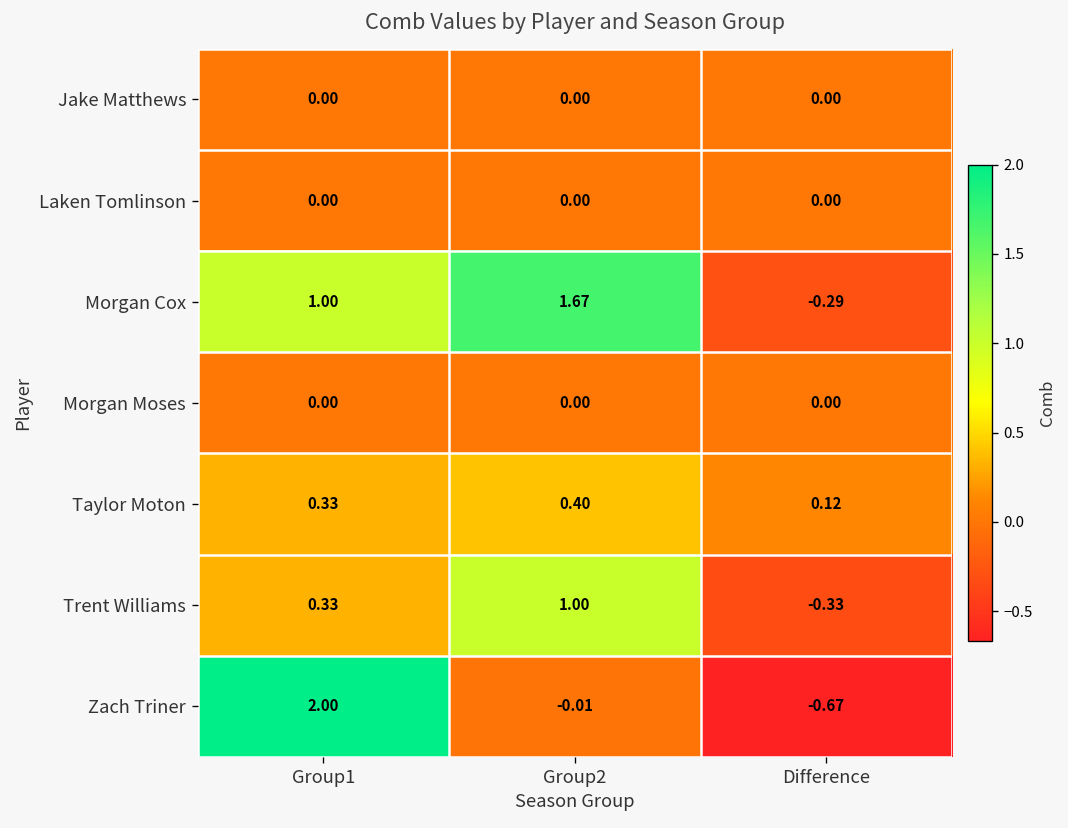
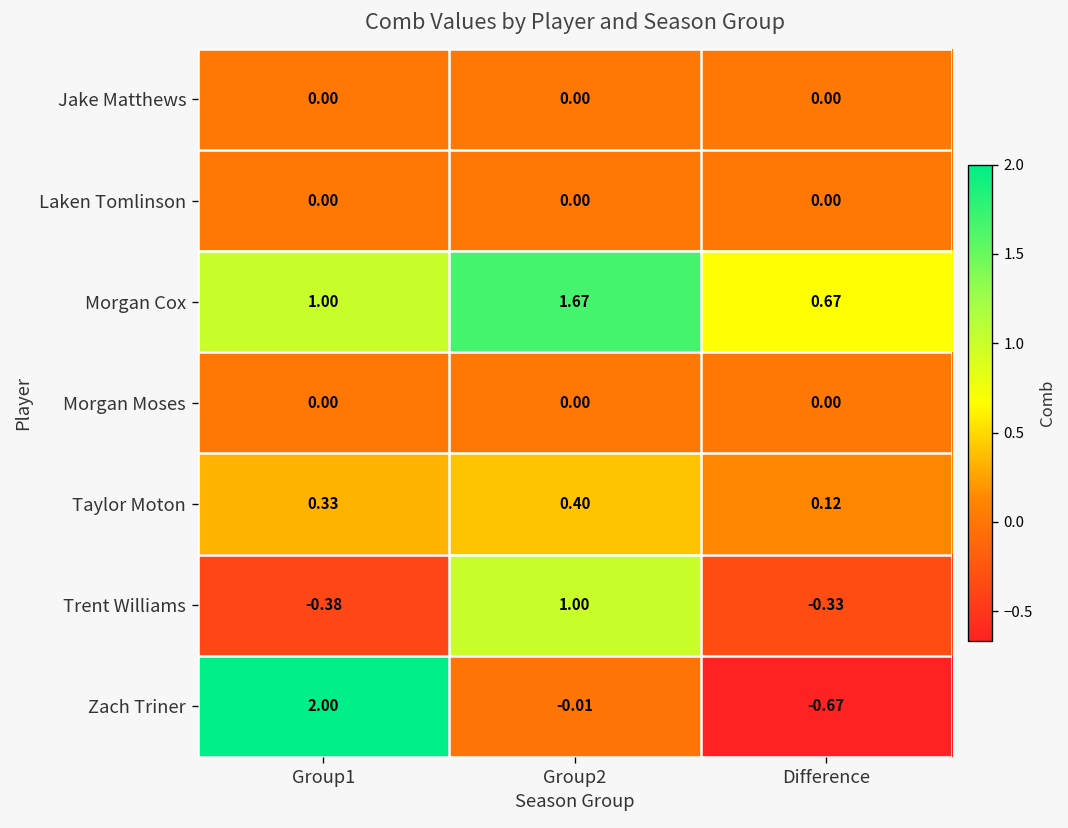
  {
    "Jake Matthews": {
      "Group1": 0.00,
      "Group2": 0.00,
      "Difference": 0.00
    },
    "Laken Tomlinson": {
      "Group1": 0.00,
      "Group2": 0.00,
      "Difference": 0.00
    },
    "Morgan Cox": {
      "Group1": 1.00,
      "Group2": 1.67,
-     "Difference": -0.29
+     "Difference": 0.67
    },
    "Morgan Moses": {
      "Group1": 0.00,
      "Group2": 0.00,
      "Difference": 0.00
    },
    "Taylor Moton": {
      "Group1": 0.33,
      "Group2": 0.40,
      "Difference": 0.12
    },
    "Trent Williams": {
-     "Group1": 0.33,
+     "Group1": -0.38,
      "Group2": 1.00,
      "Difference": -0.33
    },
    "Zach Triner": {
      "Group1": 2.00,
      "Group2": -0.01,
      "Difference": -0.67
    }
  }
